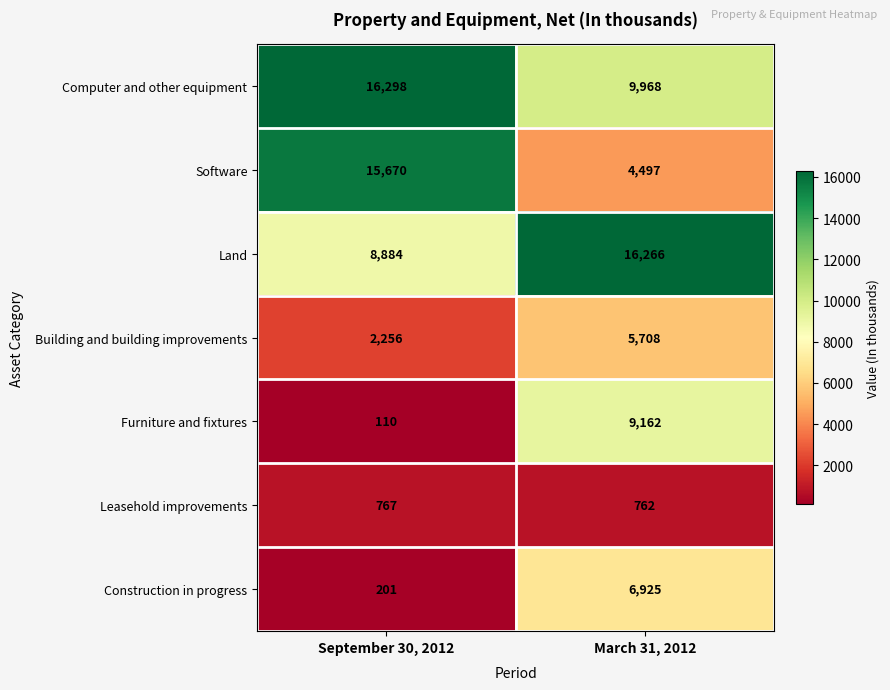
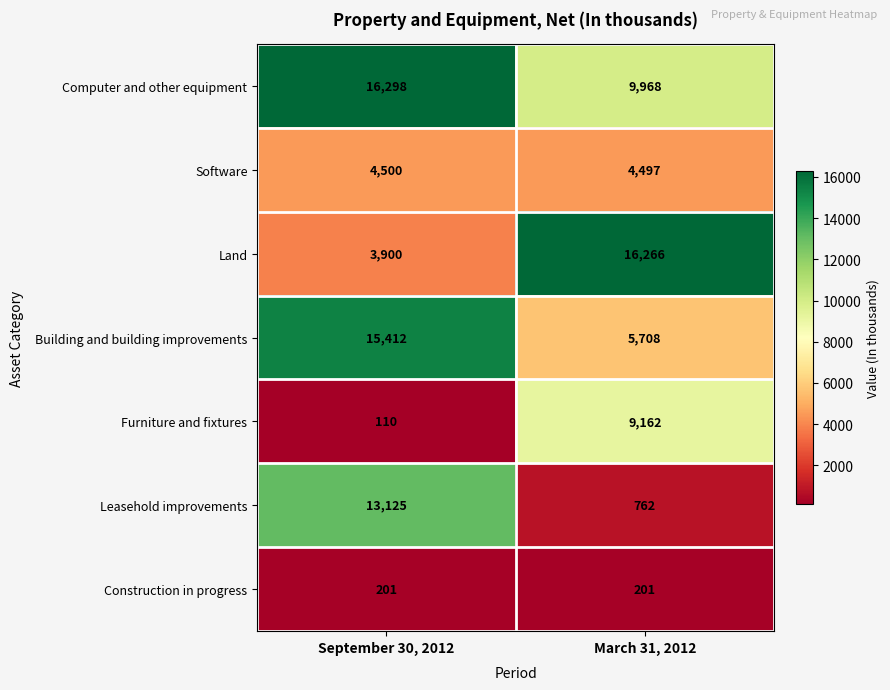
  {
    "Computer and other equipment": {
      "September 30, 2012": "16,298",
      "March 31, 2012": "9,968"
    },
    "Software": {
-     "September 30, 2012": "15,670",
+     "September 30, 2012": "4,500",
      "March 31, 2012": "4,497"
    },
    "Land": {
-     "September 30, 2012": "8,884",
+     "September 30, 2012": "3,900",
      "March 31, 2012": "16,266"
    },
    "Building and building improvements": {
-     "September 30, 2012": "2,256",
+     "September 30, 2012": "15,412",
      "March 31, 2012": "5,708"
    },
    "Furniture and fixtures": {
      "September 30, 2012": "110",
      "March 31, 2012": "9,162"
    },
    "Leasehold improvements": {
-     "September 30, 2012": "767",
+     "September 30, 2012": "13,125",
      "March 31, 2012": "762"
    },
    "Construction in progress": {
      "September 30, 2012": "201",
-     "March 31, 2012": "6,925"
+     "March 31, 2012": "201"
    }
  }
